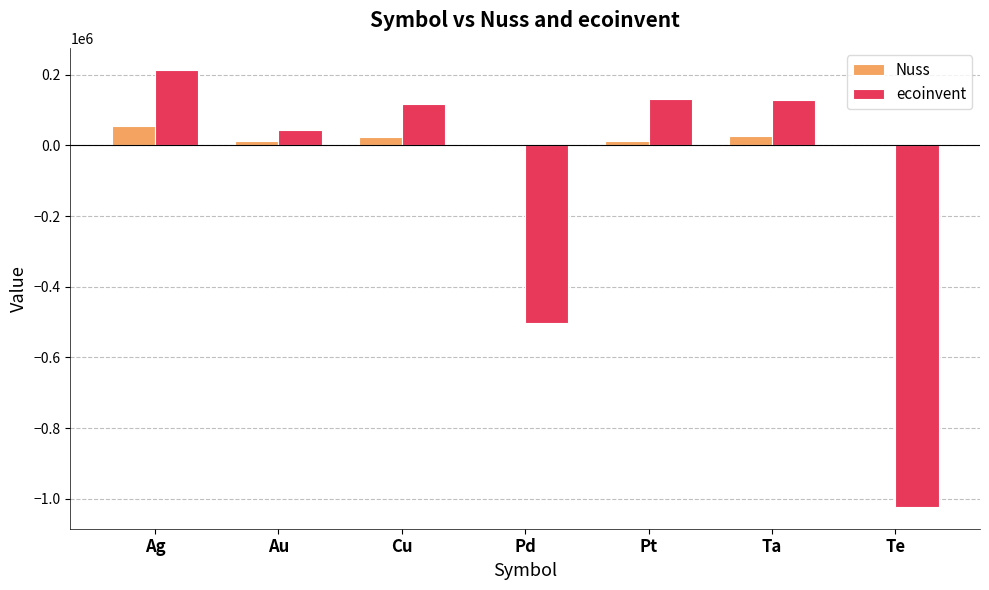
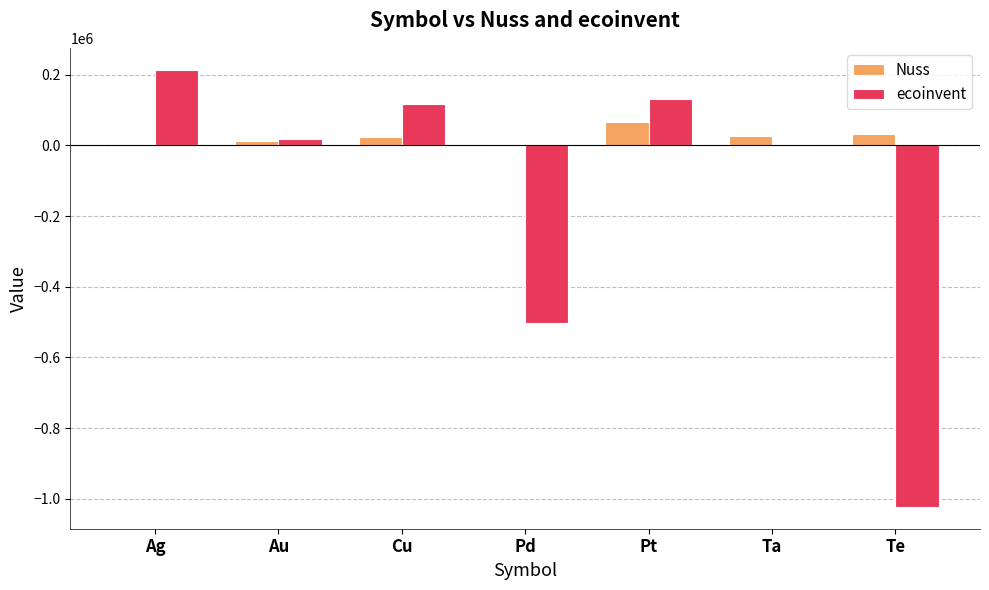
  {
    "Nuss": {
-     "Ag": 50000,
+     "Ag": 0,
      "Au": 10000,
      "Cu": 20000,
-     "Pt": 10000,
+     "Pt": 70000,
      "Ta": 30000,
-     "Te": 0
+     "Te": 30000
    },
    "ecoinvent": {
      "Ag": 210000,
-     "Au": 40000,
+     "Au": 20000,
      "Cu": 120000,
      "Pd": -500000,
      "Pt": 130000,
-     "Ta": 130000,
+     "Ta": 0,
      "Te": -1020000
    }
  }
